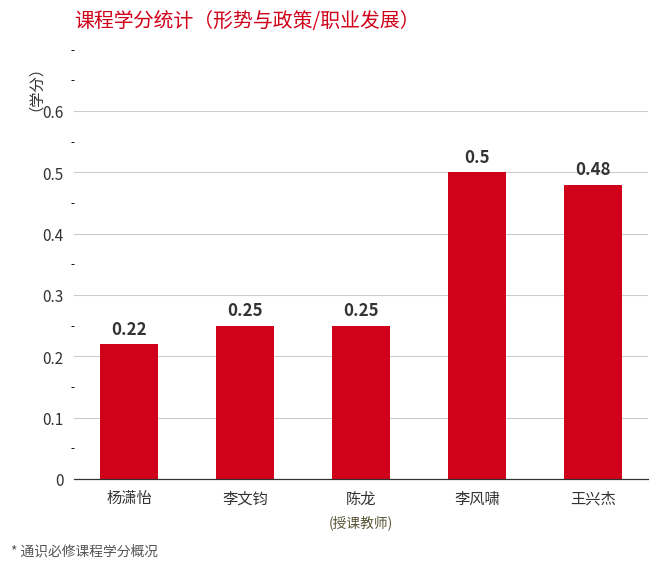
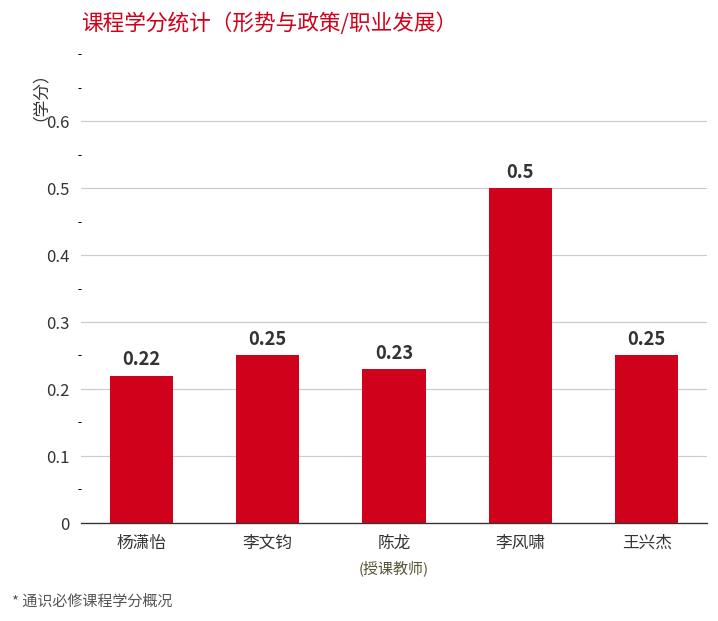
  {
    "杨潇怡": 0.22,
    "李文钧": 0.25,
-   "陈龙": 0.25,
+   "陈龙": 0.23,
    "李风啸": 0.5,
-   "王兴杰": 0.48
+   "王兴杰": 0.25
  }
